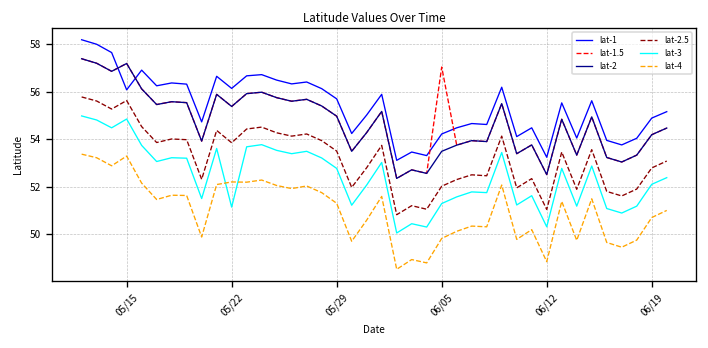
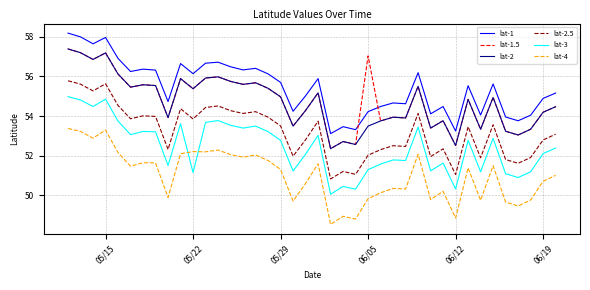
  {
    "lat-1": {
-     "05/15": 56.1,
+     "05/15": 58.0,
      "05/22": 56.1,
      "05/29": 55.7,
      "06/05": 54.2,
      "06/12": 53.2,
      "06/19": 54.9
    },
    "lat-1.5": {
      "06/05": 57.0
    },
    "lat-2": {
      "06/05": 53.5
    },
    "lat-2.5": {
      "05/15": 55.6,
      "05/22": 53.9,
      "05/29": 53.5,
      "06/05": 52.0,
      "06/12": 51.0,
      "06/19": 52.8
    },
    "lat-3": {
      "05/15": 54.9,
      "05/22": 51.1,
      "05/29": 52.8,
      "06/05": 51.3,
      "06/12": 50.3,
      "06/19": 52.1
    },
    "lat-4": {
      "05/15": 53.3,
      "05/22": 52.2,
      "05/29": 51.3,
      "06/05": 49.8,
      "06/12": 48.8,
      "06/19": 50.7
    }
  }
